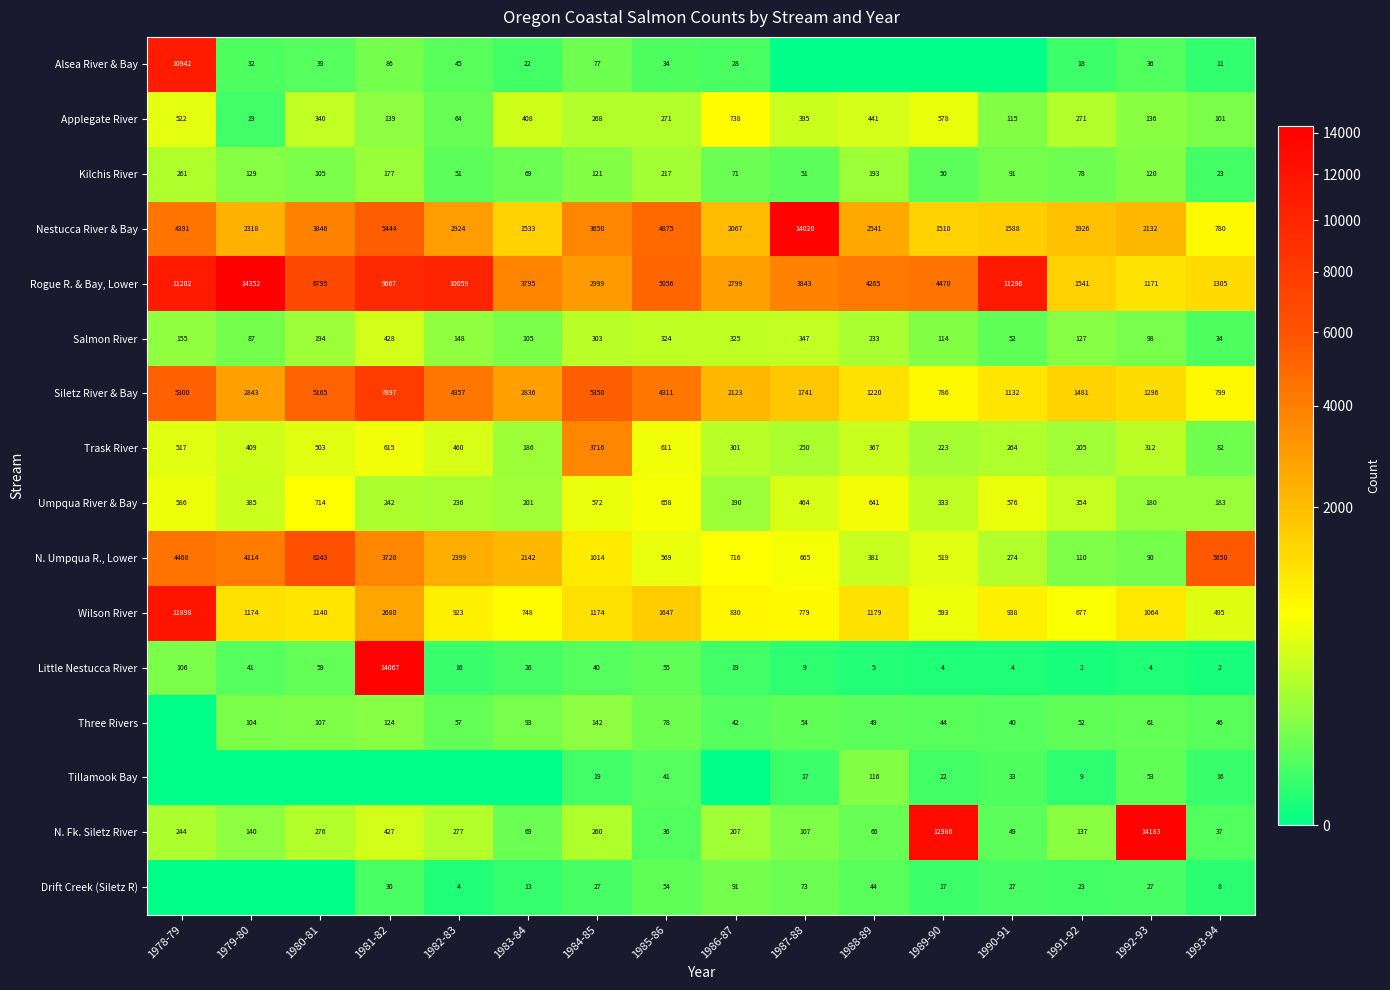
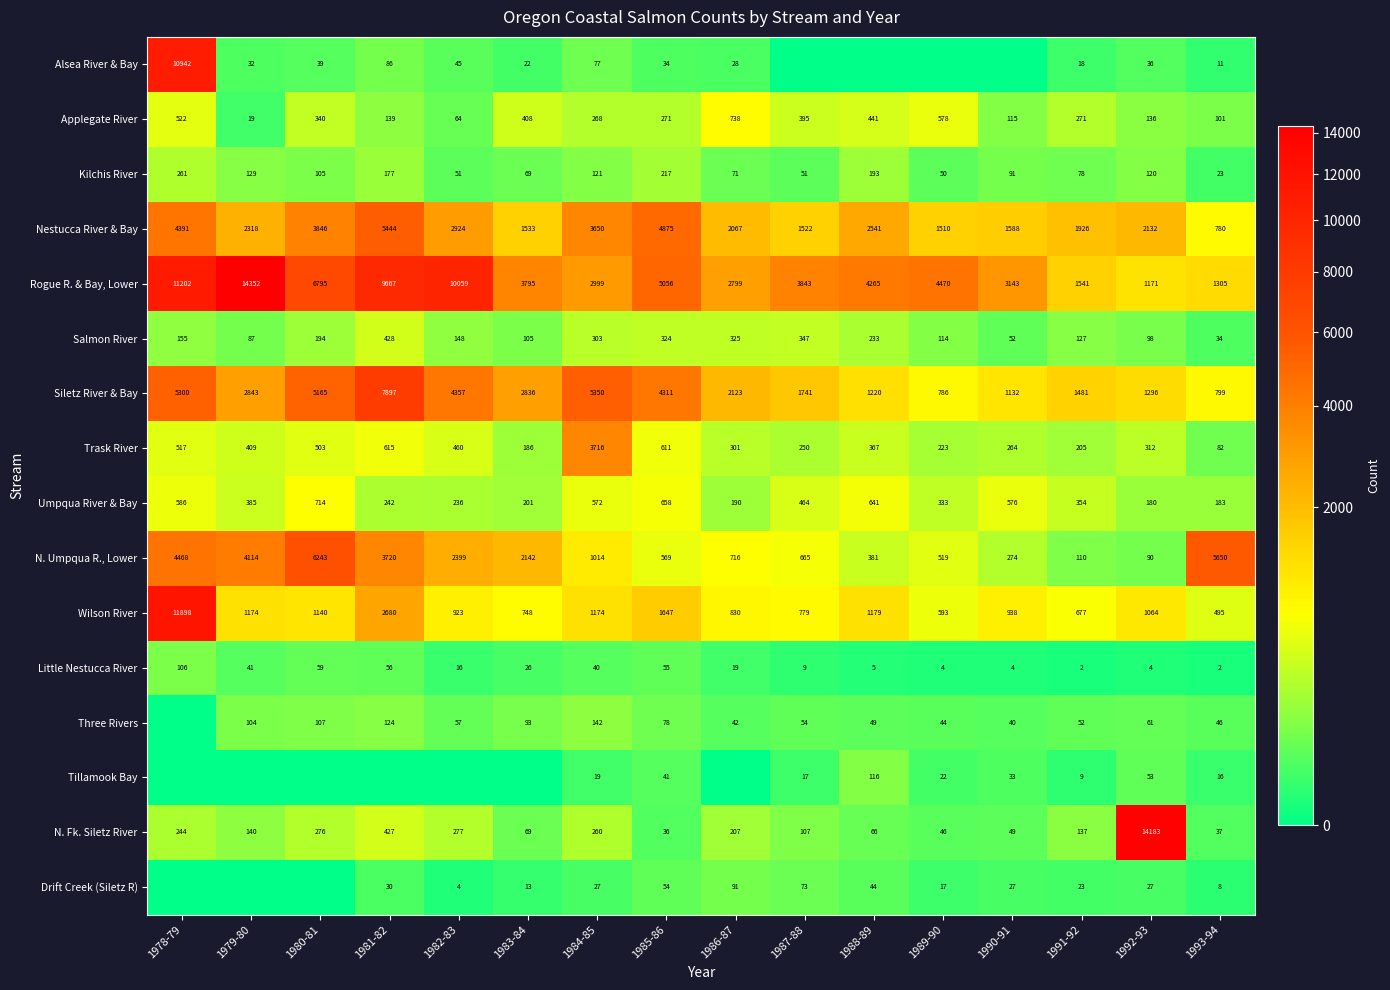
  {
    "Nestucca River & Bay": {
      "1978-79": 4391,
      "1979-80": 2318,
      "1980-81": 3846,
      "1981-82": 5444,
      "1982-83": 2924,
      "1983-84": 1533,
      "1984-85": 3650,
      "1985-86": 4875,
      "1986-87": 2067,
-     "1987-88": 14020,
+     "1987-88": 1522,
      "1988-89": 2541,
      "1989-90": 1510,
      "1990-91": 1588,
      "1991-92": 1926,
      "1992-93": 2132,
      "1993-94": 780
    },
    "Rogue R. & Bay, Lower": {
      "1978-79": 11202,
      "1979-80": 14352,
      "1980-81": 6795,
      "1981-82": 9667,
      "1982-83": 10059,
      "1983-84": 3795,
      "1984-85": 2999,
      "1985-86": 5056,
      "1986-87": 2799,
      "1987-88": 3843,
      "1988-89": 4265,
      "1989-90": 4470,
-     "1990-91": 11296,
+     "1990-91": 3143,
      "1991-92": 1541,
      "1992-93": 1171,
      "1993-94": 1305
    },
    "Little Nestucca River": {
      "1978-79": 106,
      "1979-80": 41,
      "1980-81": 59,
-     "1981-82": 14067,
+     "1981-82": 56,
      "1982-83": 16,
      "1983-84": 26,
      "1984-85": 40,
      "1985-86": 55,
      "1986-87": 19,
      "1987-88": 9,
      "1988-89": 5,
      "1989-90": 4,
      "1990-91": 4,
      "1991-92": 2,
      "1992-93": 4,
      "1993-94": 2
    },
    "N. Fk. Siletz River": {
      "1978-79": 244,
      "1979-80": 140,
      "1980-81": 276,
      "1981-82": 427,
      "1982-83": 277,
      "1983-84": 69,
      "1984-85": 260,
      "1985-86": 36,
      "1986-87": 207,
      "1987-88": 107,
      "1988-89": 66,
-     "1989-90": 12986,
+     "1989-90": 46,
      "1990-91": 49,
      "1991-92": 137,
      "1992-93": 14183,
      "1993-94": 37
    }
  }
